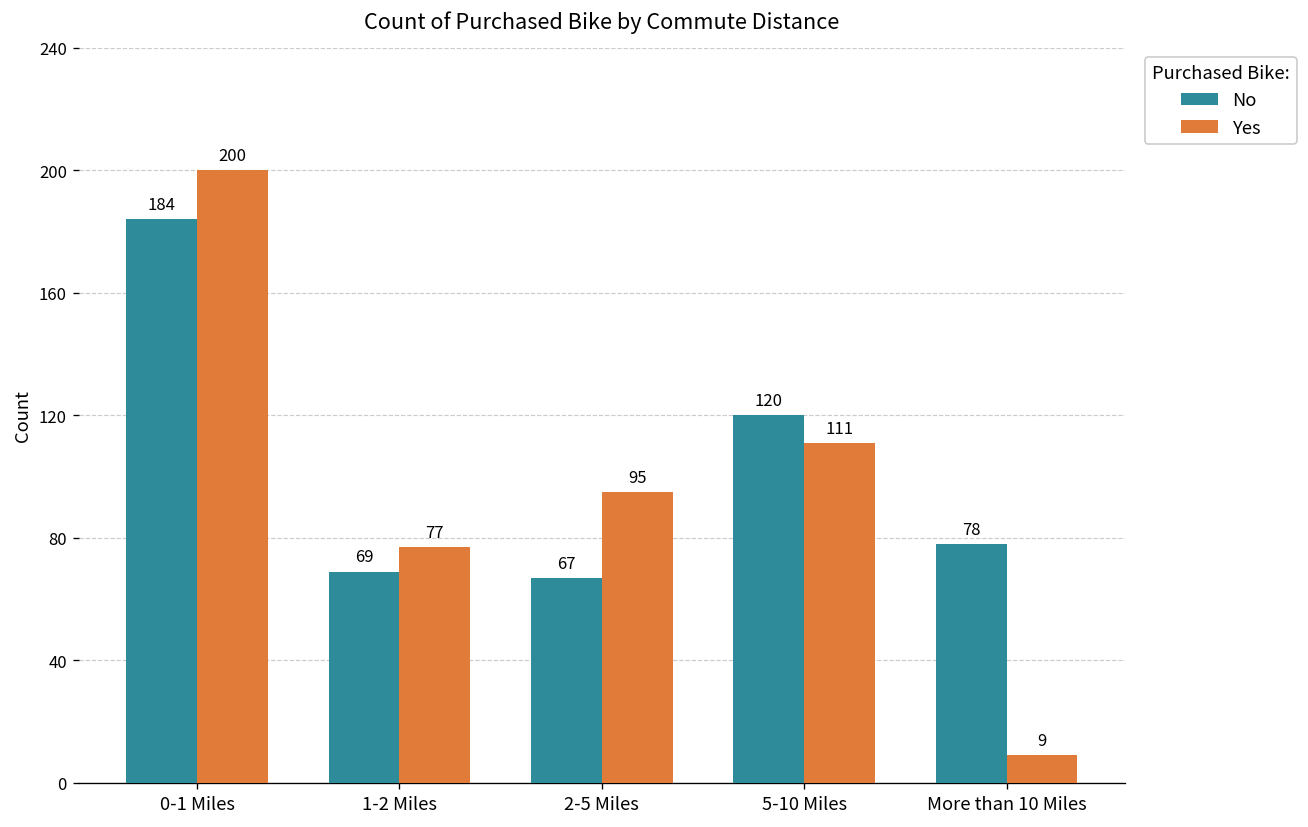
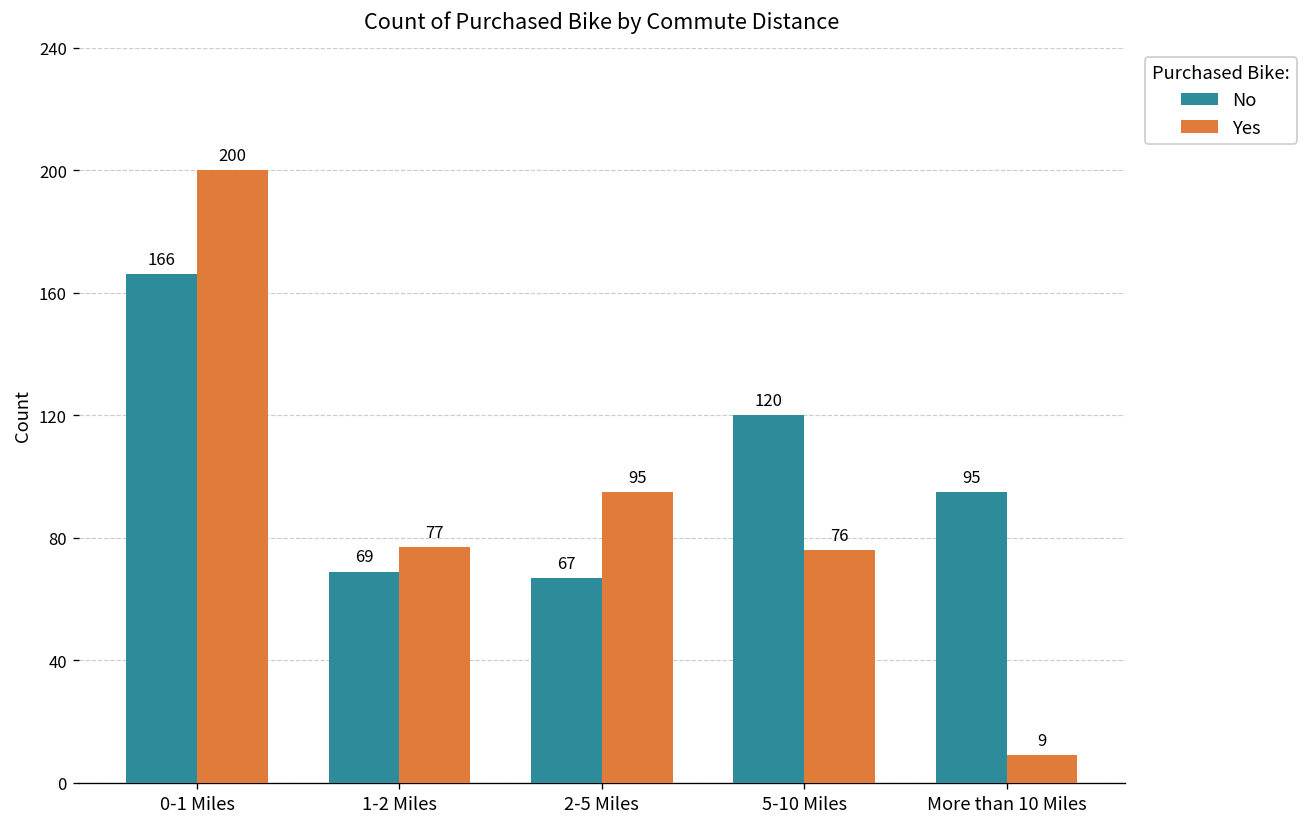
  {
    "No": {
-     "0-1 Miles": 184,
+     "0-1 Miles": 166,
      "1-2 Miles": 69,
      "2-5 Miles": 67,
      "5-10 Miles": 120,
-     "More than 10 Miles": 78
+     "More than 10 Miles": 95
    },
    "Yes": {
      "0-1 Miles": 200,
      "1-2 Miles": 77,
      "2-5 Miles": 95,
-     "5-10 Miles": 111,
+     "5-10 Miles": 76,
      "More than 10 Miles": 9
    }
  }
